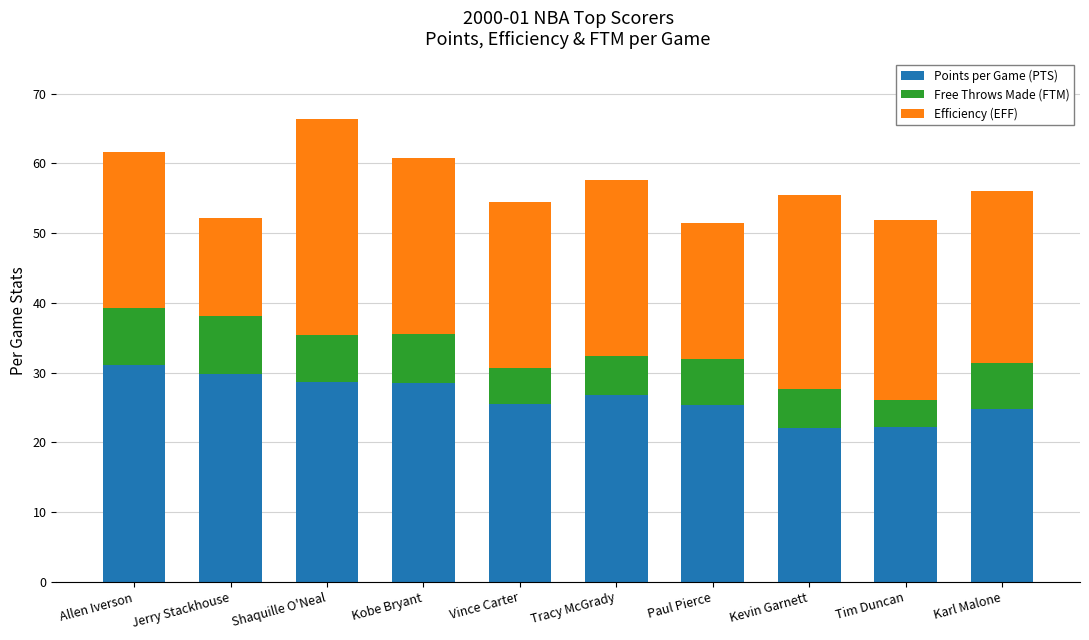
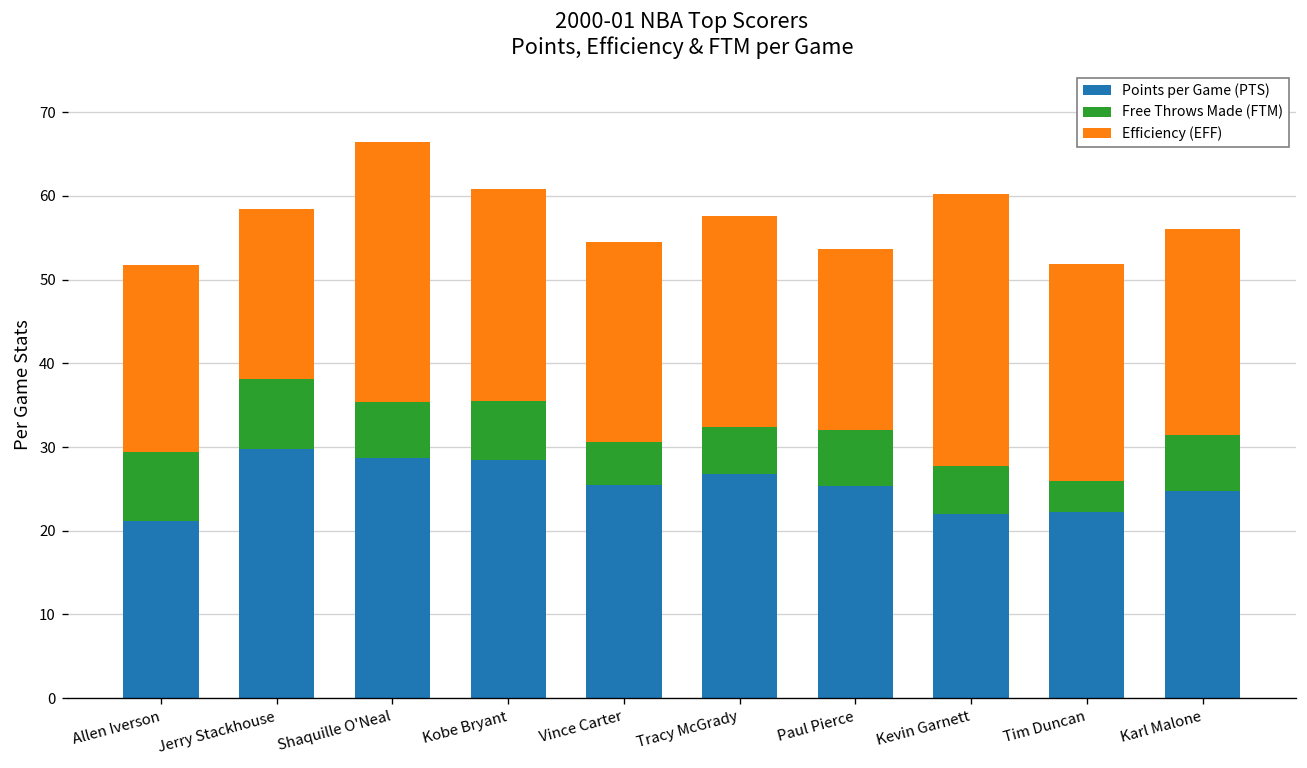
  {
    "Points per Game (PTS)": {
-     "Allen Iverson": 31,
+     "Allen Iverson": 21,
      "Jerry Stackhouse": 30,
      "Shaquille O'Neal": 29,
      "Kobe Bryant": 29,
      "Vince Carter": 26,
      "Tracy McGrady": 27,
      "Paul Pierce": 25,
      "Kevin Garnett": 22,
      "Tim Duncan": 22,
      "Karl Malone": 25
    },
    "Free Throws Made (FTM)": {
      "Allen Iverson": 8,
      "Jerry Stackhouse": 8,
      "Shaquille O'Neal": 7,
      "Kobe Bryant": 7,
      "Vince Carter": 5,
      "Tracy McGrady": 6,
      "Paul Pierce": 7,
      "Kevin Garnett": 6,
      "Tim Duncan": 4,
      "Karl Malone": 7
    },
    "Efficiency (EFF)": {
      "Allen Iverson": 22,
-     "Jerry Stackhouse": 14,
+     "Jerry Stackhouse": 20,
      "Shaquille O'Neal": 31,
      "Kobe Bryant": 25,
      "Vince Carter": 24,
      "Tracy McGrady": 25,
-     "Paul Pierce": 19,
-     "Kevin Garnett": 28,
+     "Paul Pierce": 22,
+     "Kevin Garnett": 33,
      "Tim Duncan": 26,
      "Karl Malone": 25
    }
  }
